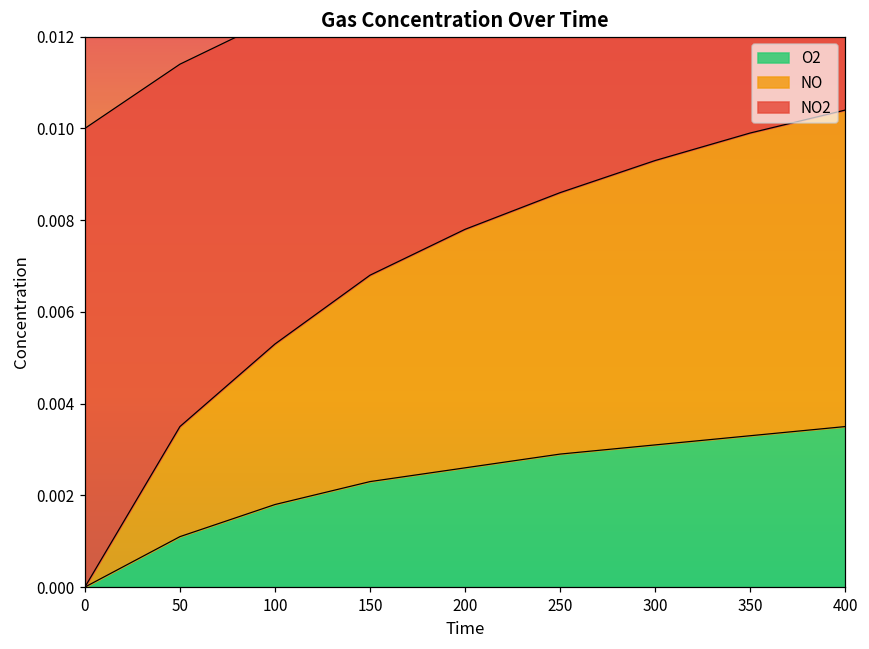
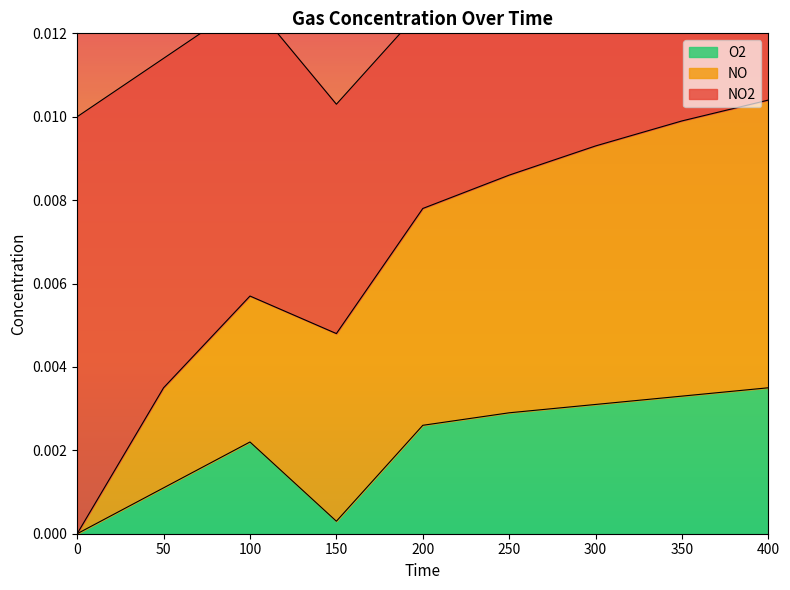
  {
    "O2": {
      "50": 0.0011,
-     "100": 0.0018,
-     "150": 0.0023,
+     "100": 0.0022,
+     "150": 0.0003,
      "200": 0.0026,
      "250": 0.0029,
      "300": 0.0031,
      "350": 0.0033,
      "400": 0.0035
    },
    "NO": {
      "50": 0.0024,
      "100": 0.0035,
      "150": 0.0045,
      "200": 0.0052,
      "250": 0.0057,
      "300": 0.0062,
      "350": 0.0066,
      "400": 0.0069
    },
    "NO2": {
      "0": 0.0100,
      "50": 0.0079
    }
  }
